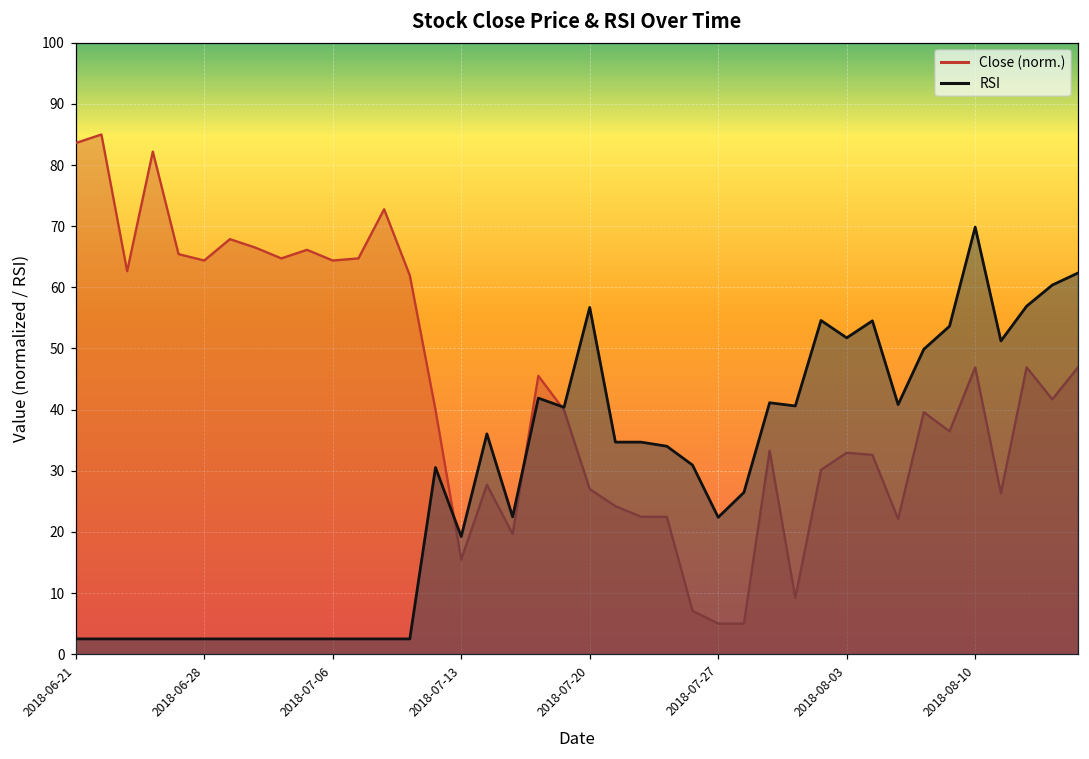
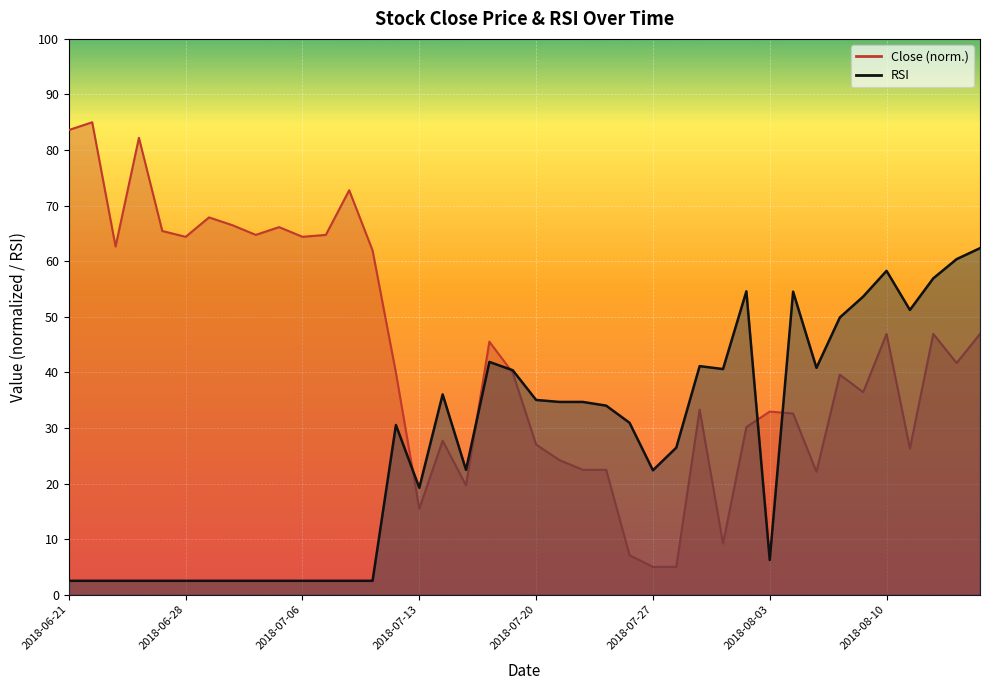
  {
    "RSI": {
      "2018-06-21": 3,
      "2018-06-28": 3,
      "2018-07-06": 3,
      "2018-07-13": 19,
-     "2018-07-20": 57,
+     "2018-07-20": 35,
      "2018-07-27": 22,
-     "2018-08-03": 52,
-     "2018-08-10": 70
+     "2018-08-03": 6,
+     "2018-08-10": 58
    }
  }
